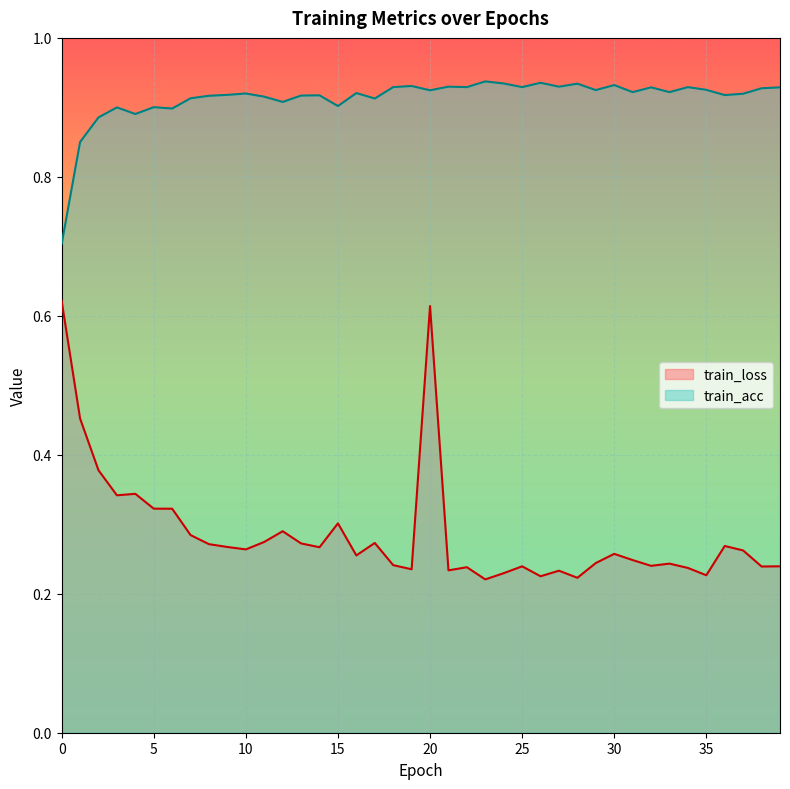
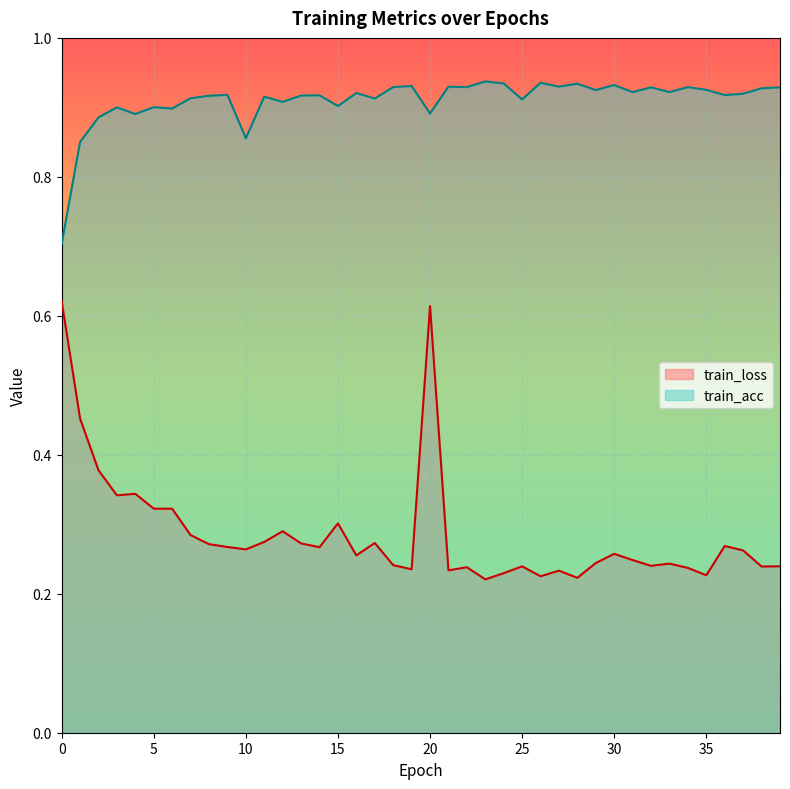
  {
    "train_loss": {
      "0": 0.62,
      "5": 0.32,
      "10": 0.26,
      "15": 0.30,
      "20": 0.61,
      "25": 0.24,
      "30": 0.26,
      "35": 0.23
    },
    "train_acc": {
      "0": 0.70,
      "5": 0.90,
-     "10": 0.92,
+     "10": 0.86,
      "15": 0.90,
-     "20": 0.92,
-     "25": 0.93,
+     "20": 0.89,
+     "25": 0.91,
      "30": 0.93,
      "35": 0.93
    }
  }
